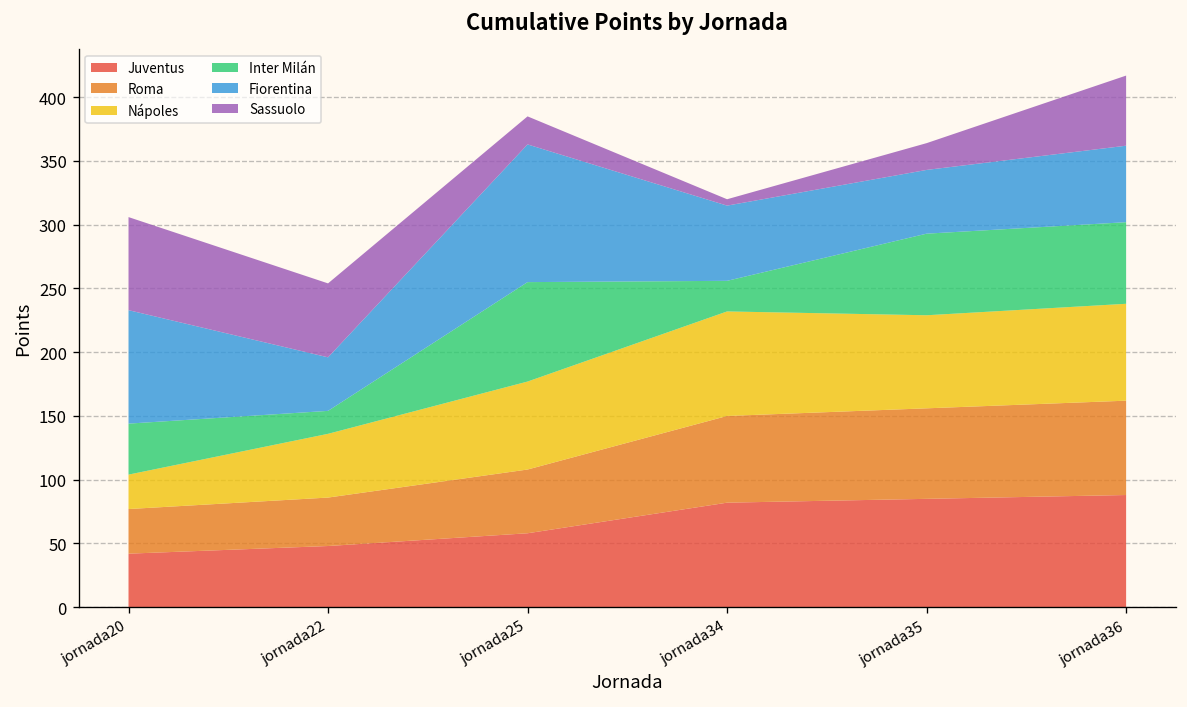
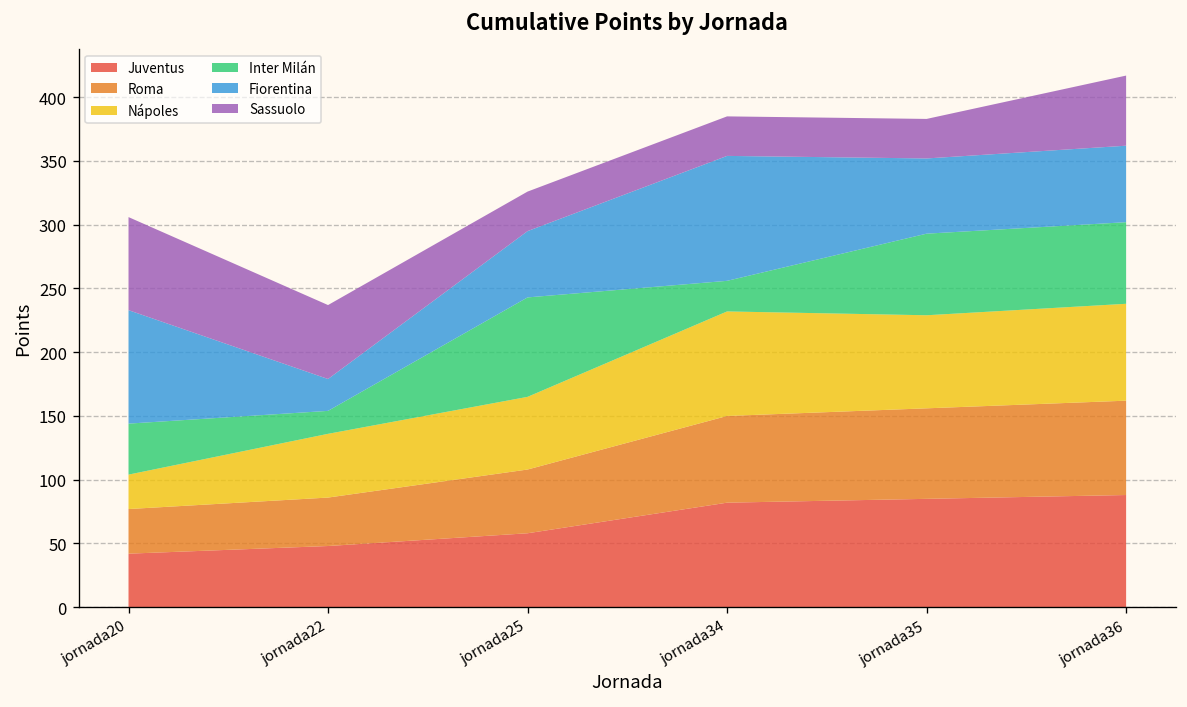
  {
    "Nápoles": {
      "jornada20": 27,
      "jornada22": 50,
-     "jornada25": 69,
+     "jornada25": 57,
      "jornada34": 82,
      "jornada35": 73,
      "jornada36": 76
    },
    "Inter Milán": {
      "jornada20": 40,
      "jornada22": 18,
      "jornada25": 78,
      "jornada34": 24,
      "jornada35": 64,
      "jornada36": 64
    },
    "Fiorentina": {
      "jornada20": 89,
-     "jornada22": 42,
-     "jornada25": 108,
-     "jornada34": 59,
-     "jornada35": 50,
+     "jornada22": 25,
+     "jornada25": 52,
+     "jornada34": 98,
+     "jornada35": 59,
      "jornada36": 60
    },
    "Sassuolo": {
      "jornada20": 73,
      "jornada22": 58,
-     "jornada25": 22,
-     "jornada34": 5,
-     "jornada35": 21,
+     "jornada25": 31,
+     "jornada34": 31,
+     "jornada35": 31,
      "jornada36": 55
    }
  }
